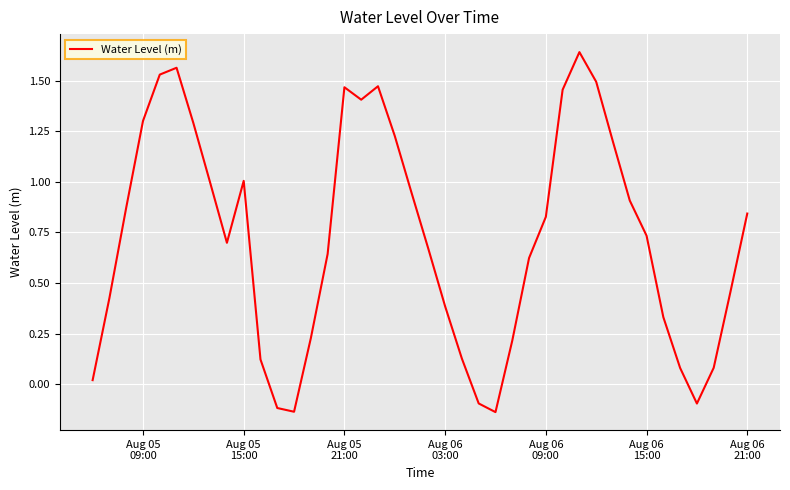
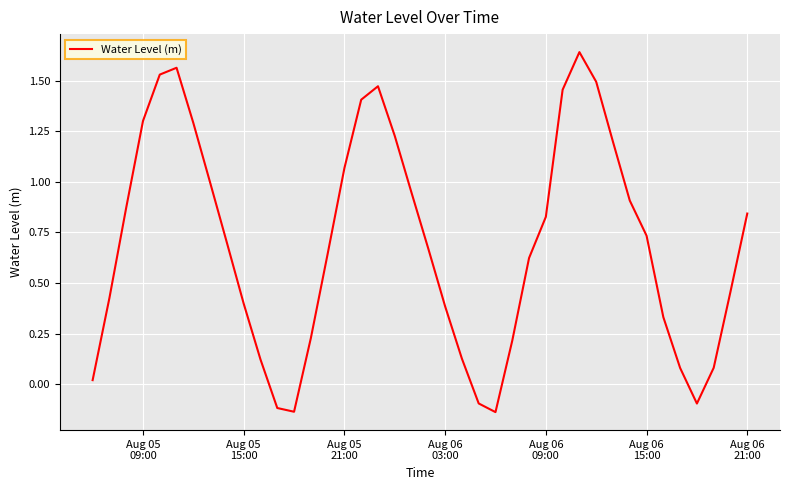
  {
    "Aug 05 09:00": 1.30,
-   "Aug 05 15:00": 1.00,
-   "Aug 05 21:00": 1.47,
+   "Aug 05 15:00": 0.40,
+   "Aug 05 21:00": 1.07,
    "Aug 06 03:00": 0.38,
    "Aug 06 09:00": 0.83,
    "Aug 06 15:00": 0.73,
    "Aug 06 21:00": 0.84
  }
